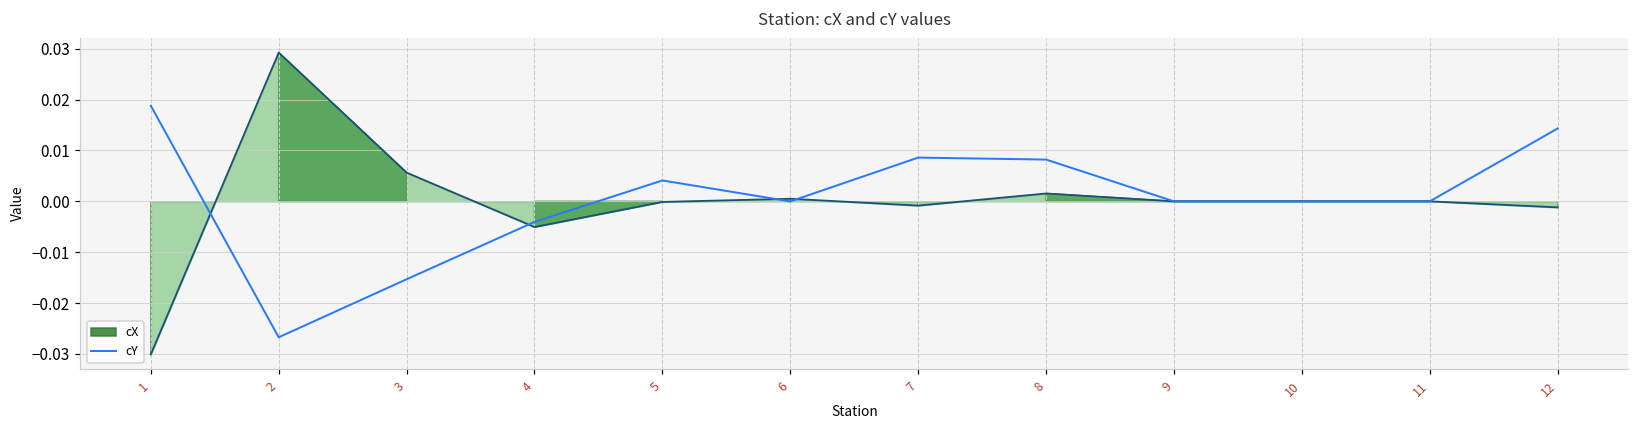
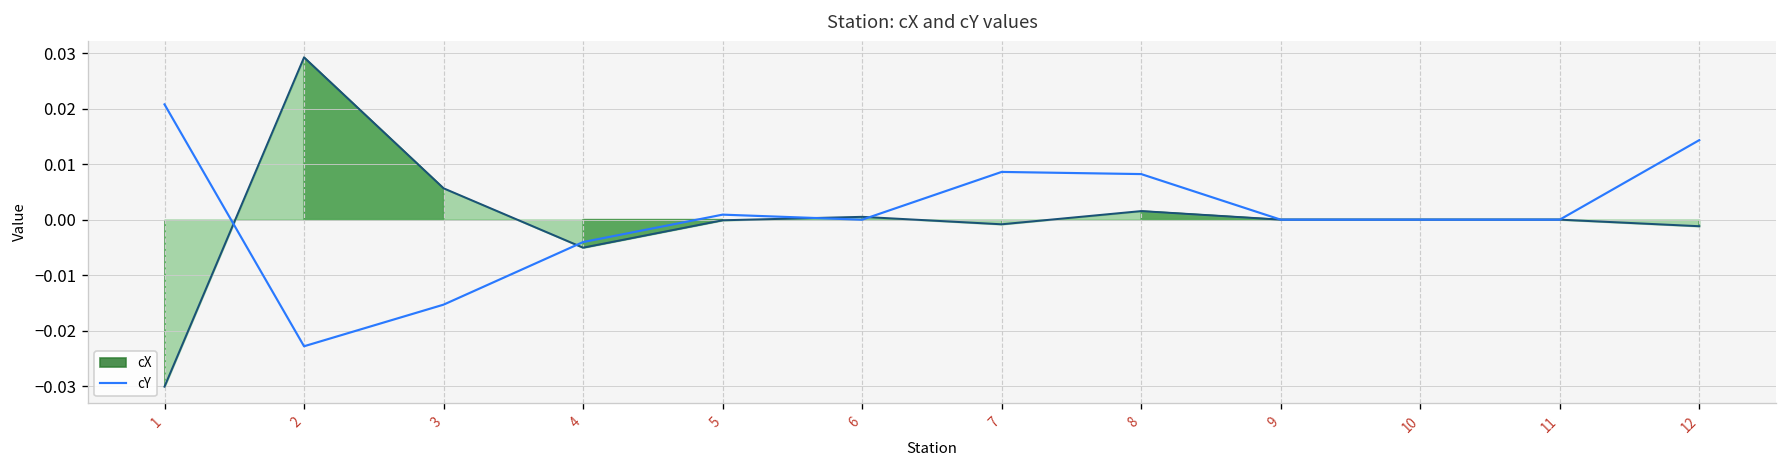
  {
    "cY": {
-     "1": 0.019,
-     "2": -0.027,
+     "1": 0.021,
+     "2": -0.023,
      "3": -0.015,
      "4": -0.004,
-     "5": 0.004,
+     "5": 0.001,
      "7": 0.009,
      "8": 0.008,
      "12": 0.014
    }
  }
